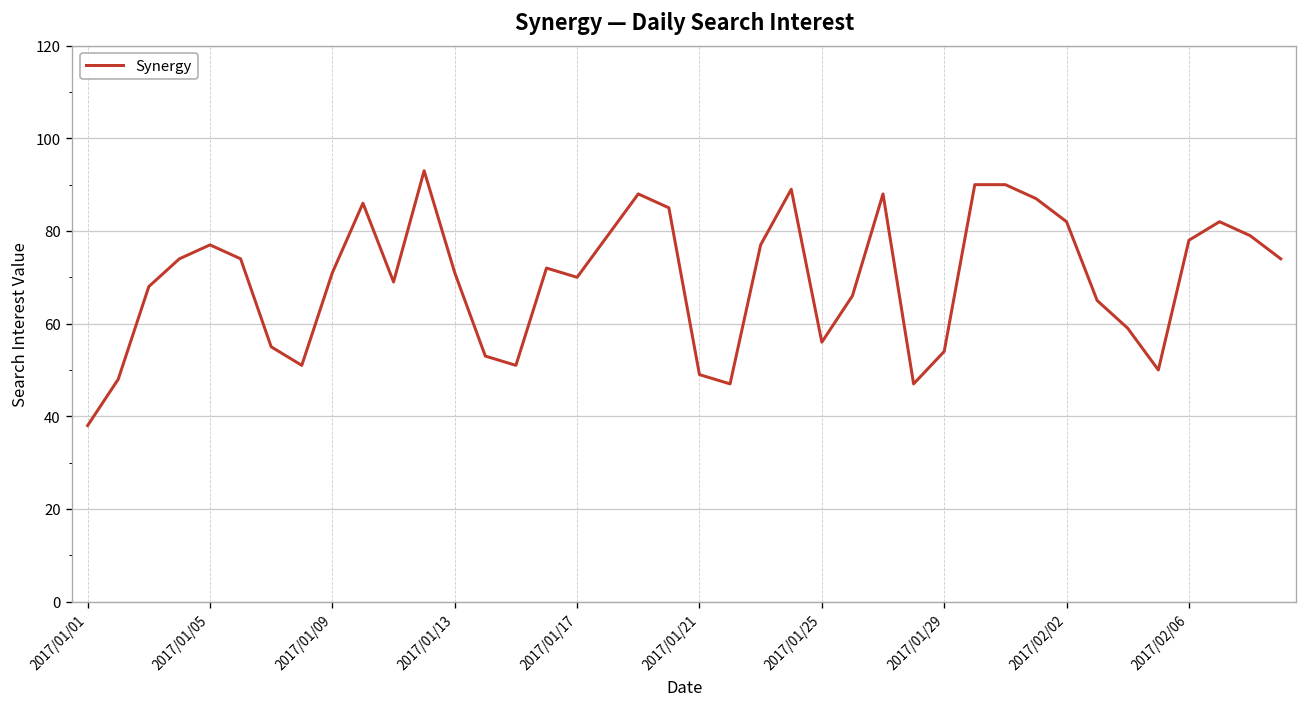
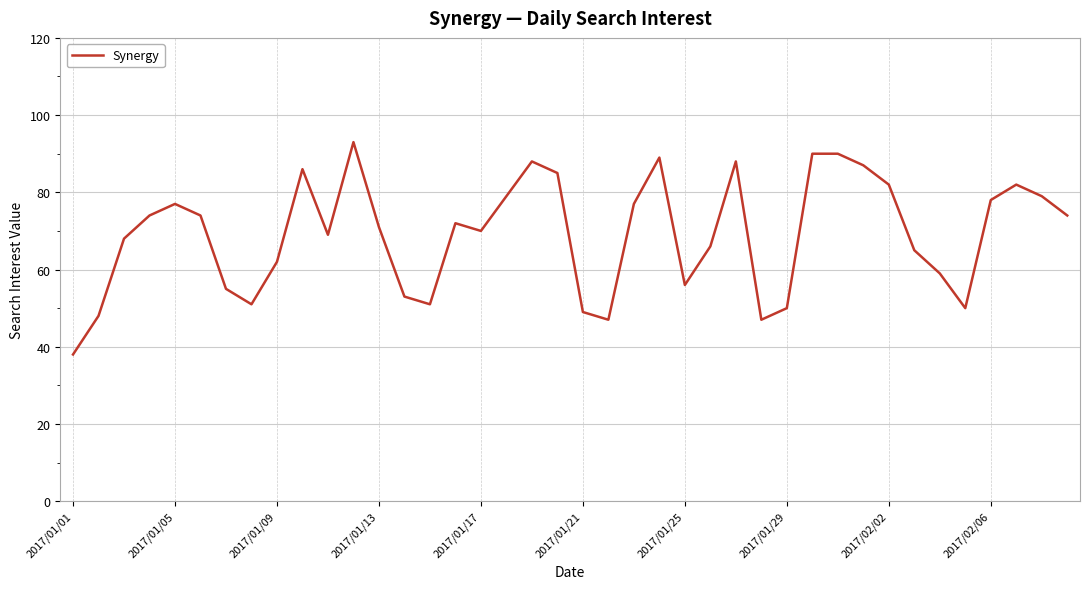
  {
    "2017/01/01": 38,
    "2017/01/05": 77,
-   "2017/01/09": 71,
+   "2017/01/09": 62,
    "2017/01/13": 71,
    "2017/01/17": 70,
    "2017/01/21": 49,
    "2017/01/25": 56,
-   "2017/01/29": 54,
+   "2017/01/29": 50,
    "2017/02/02": 82,
    "2017/02/06": 78
  }
